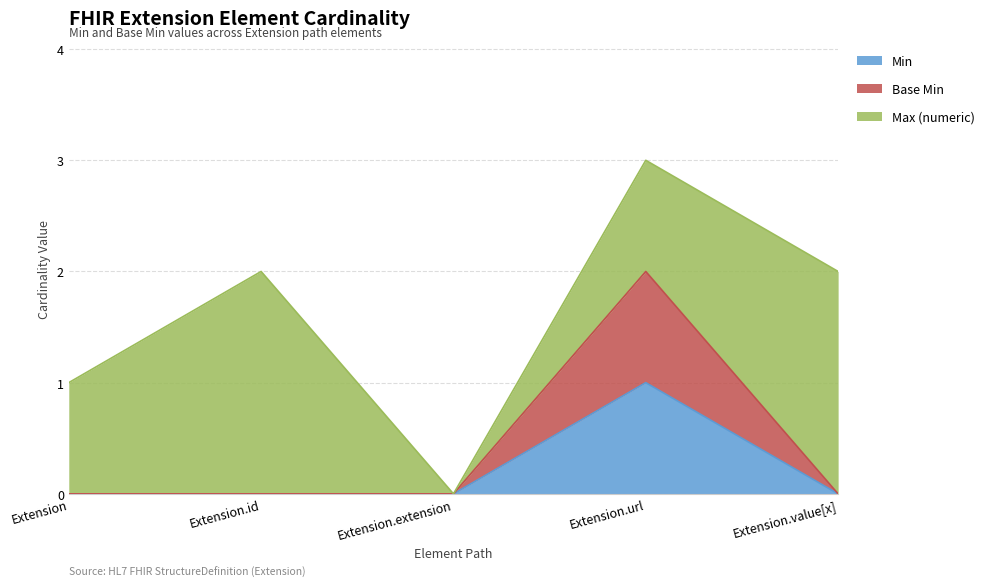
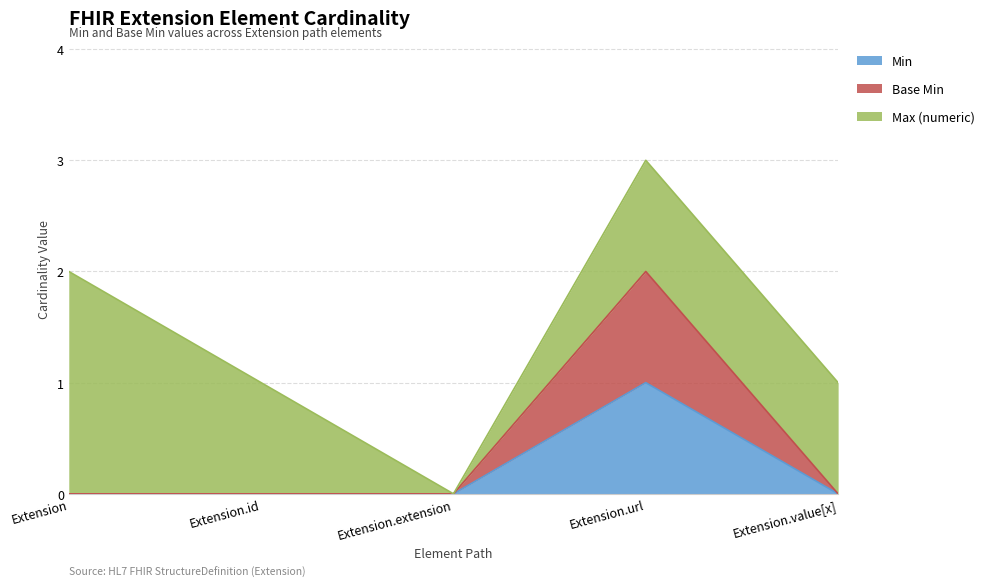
  {
    "Min": {
      "Extension.url": 1
    },
    "Base Min": {
      "Extension.url": 2
    },
    "Max (numeric)": {
-     "Extension": 1,
-     "Extension.id": 2,
+     "Extension": 2,
+     "Extension.id": 1,
      "Extension.url": 1,
-     "Extension.value[x]": 2
+     "Extension.value[x]": 1
    }
  }
